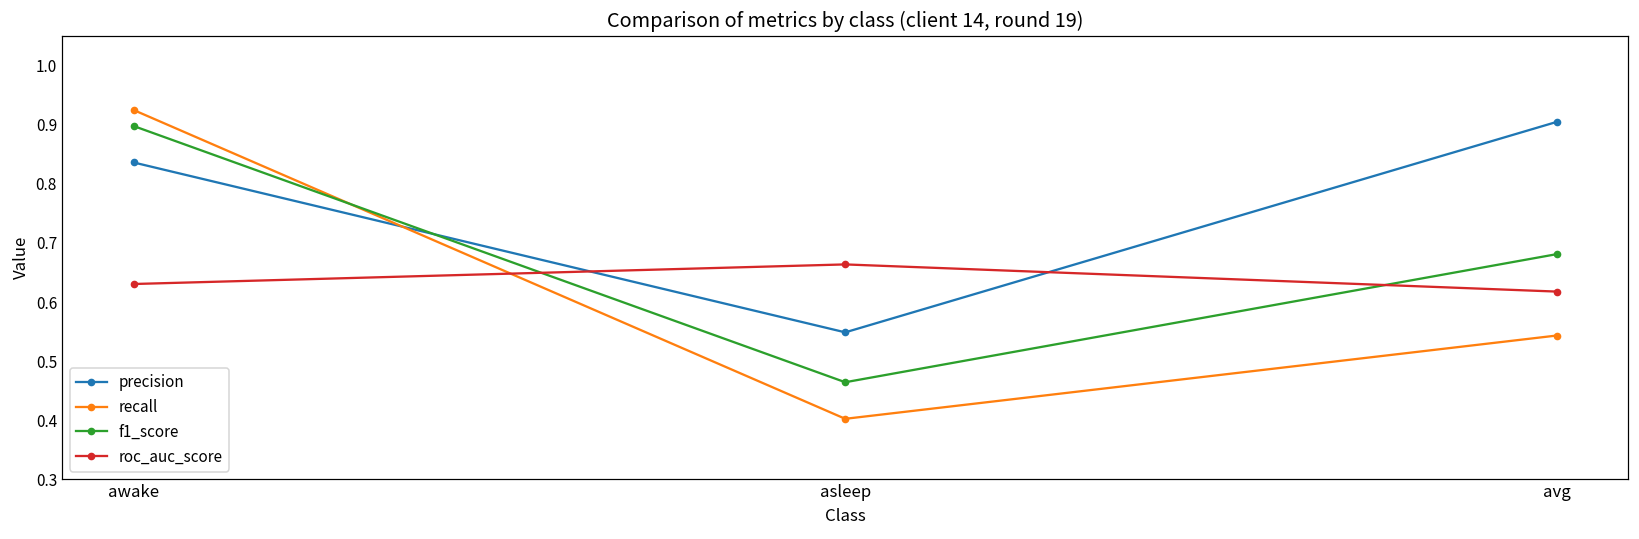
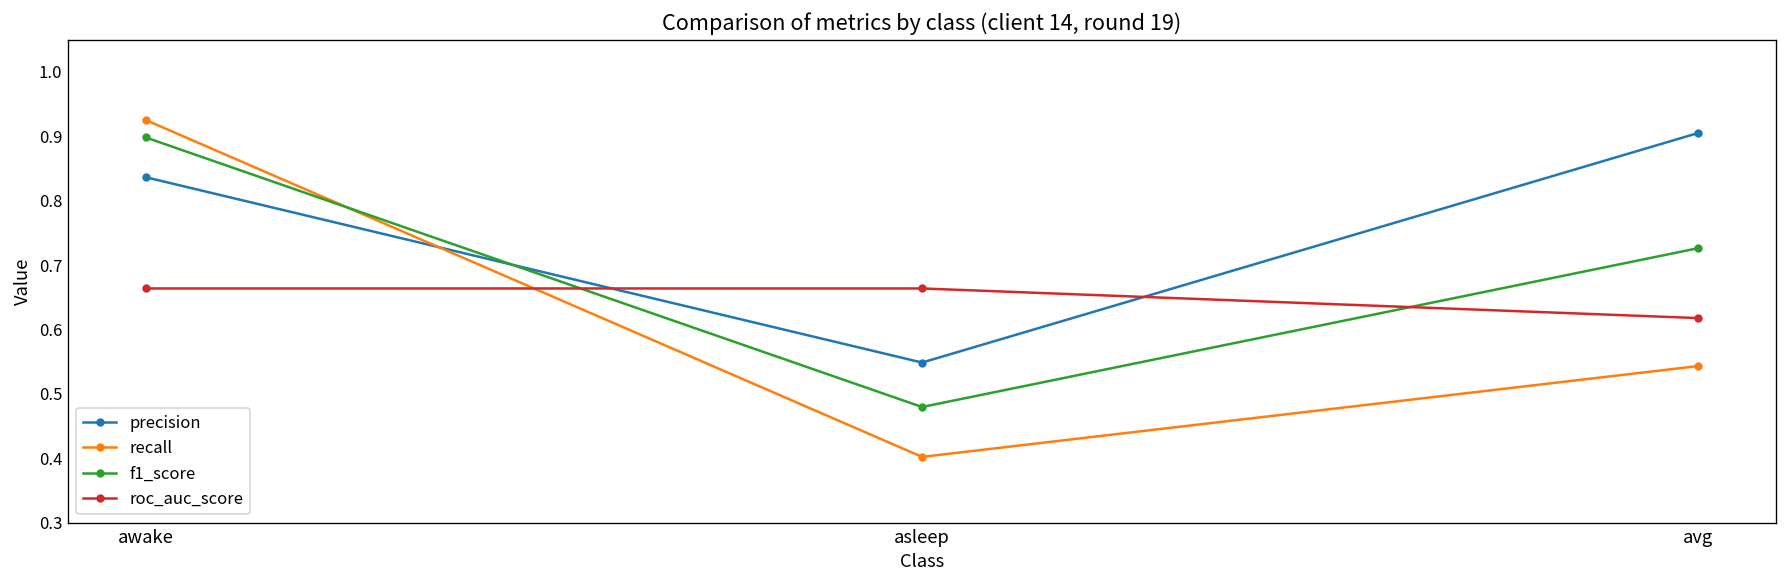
  {
    "precision": {
      "awake": 0.84,
      "asleep": 0.55,
      "avg": 0.91
    },
    "recall": {
      "awake": 0.93,
      "asleep": 0.40,
      "avg": 0.54
    },
    "f1_score": {
      "awake": 0.90,
-     "asleep": 0.46,
-     "avg": 0.68
+     "asleep": 0.48,
+     "avg": 0.73
    },
    "roc_auc_score": {
-     "awake": 0.63,
+     "awake": 0.66,
      "asleep": 0.66,
      "avg": 0.62
    }
  }
